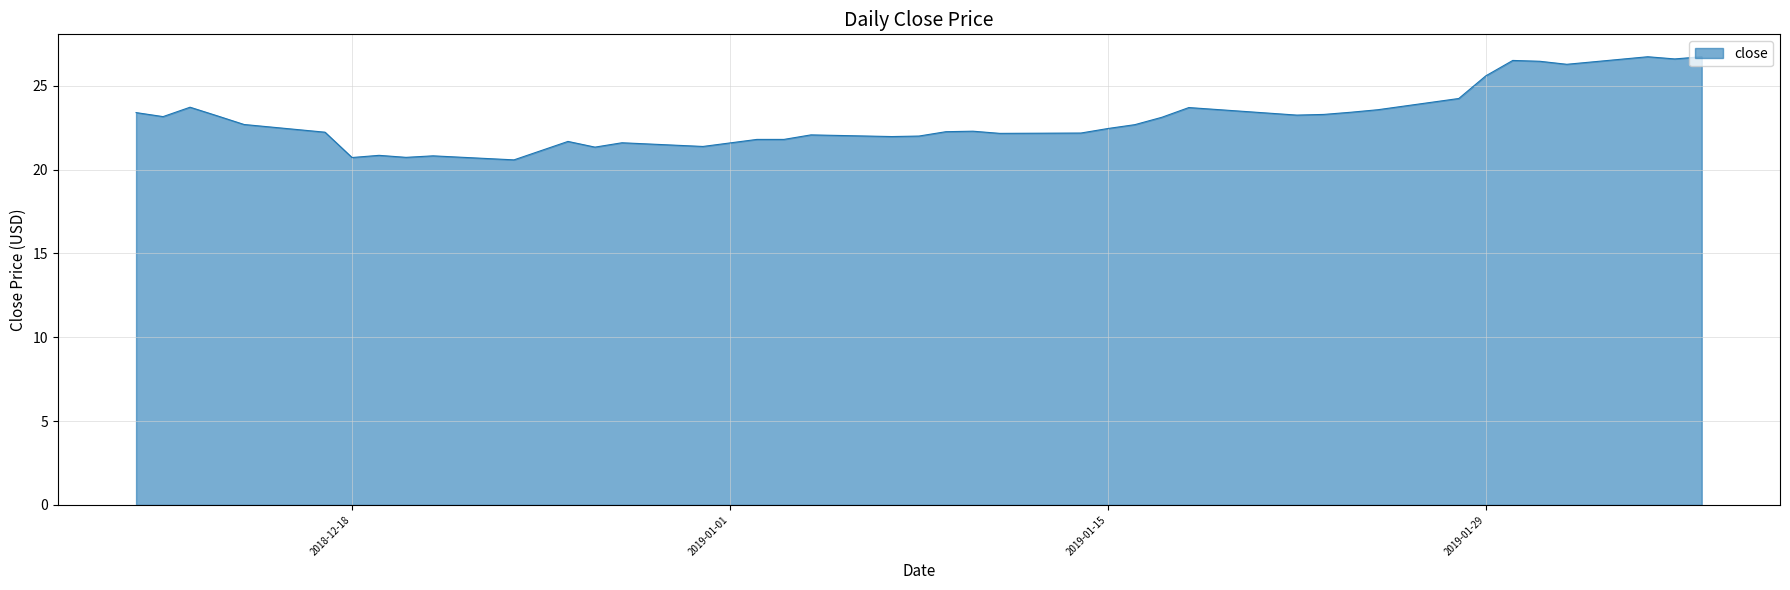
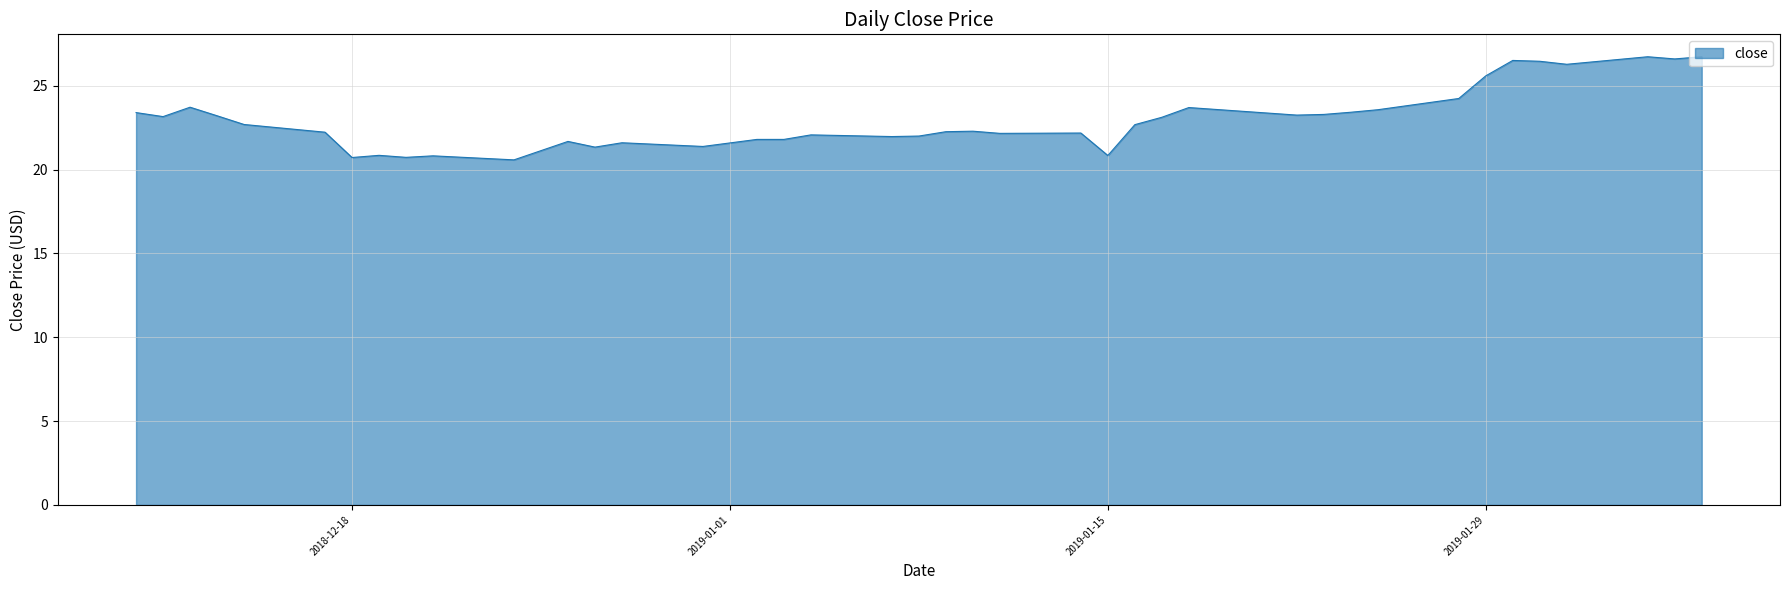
  {
    "2018-12-18": 20.7,
-   "2019-01-15": 22.5,
+   "2019-01-15": 20.8,
    "2019-01-29": 25.6
  }
